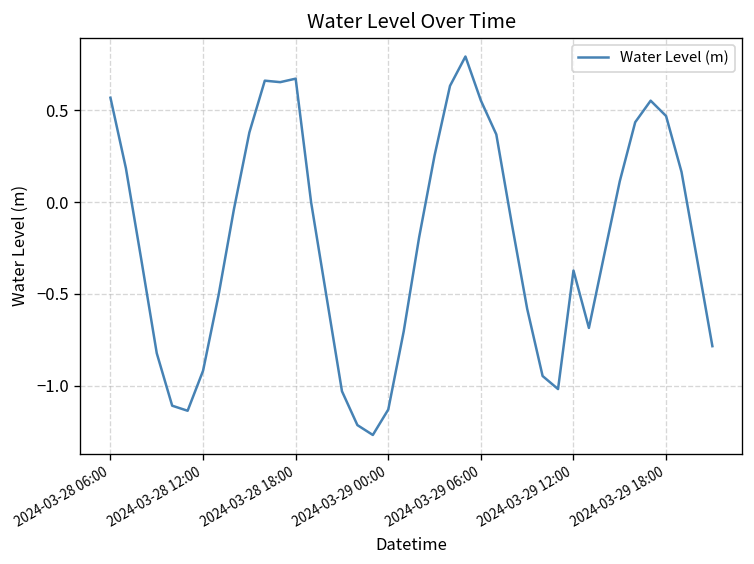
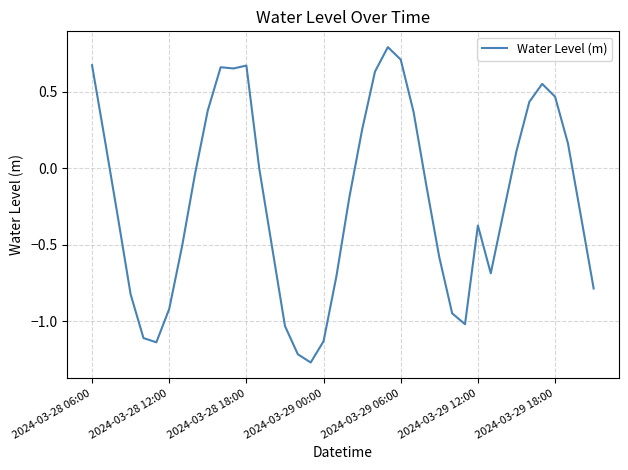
  {
-   "2024-03-28 06:00": 0.57,
+   "2024-03-28 06:00": 0.67,
    "2024-03-28 12:00": -0.92,
    "2024-03-28 18:00": 0.67,
    "2024-03-29 00:00": -1.13,
-   "2024-03-29 06:00": 0.55,
+   "2024-03-29 06:00": 0.71,
    "2024-03-29 12:00": -0.37,
    "2024-03-29 18:00": 0.47
  }
